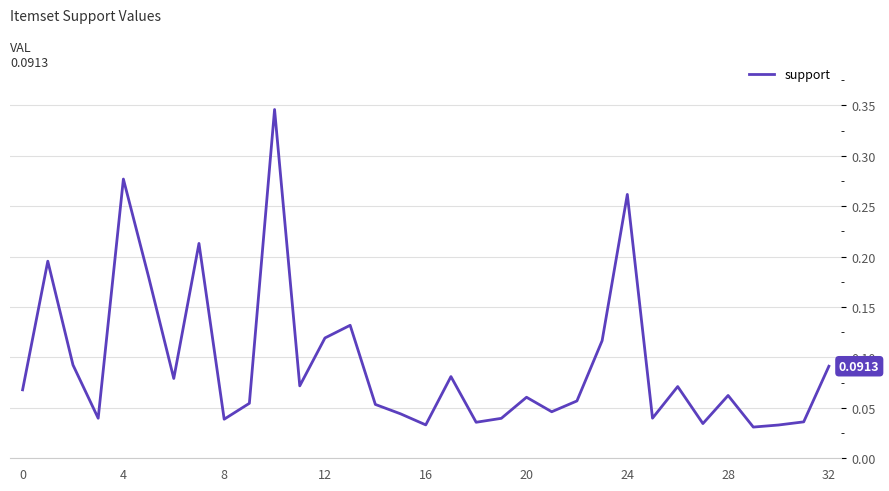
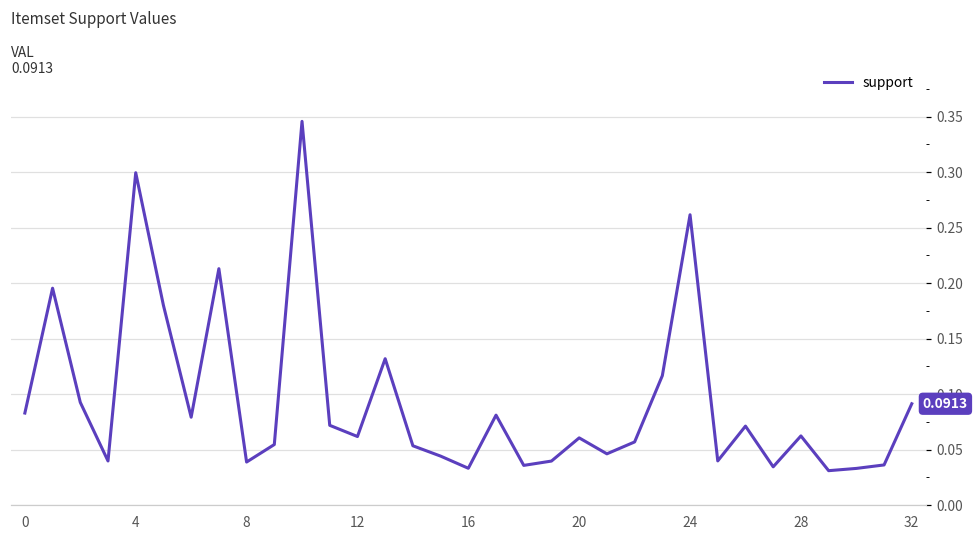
  {
-   "0": 0.068,
-   "4": 0.277,
+   "0": 0.083,
+   "4": 0.300,
    "8": 0.039,
-   "12": 0.119,
+   "12": 0.062,
    "16": 0.033,
    "20": 0.061,
    "24": 0.262,
    "28": 0.062
  }
